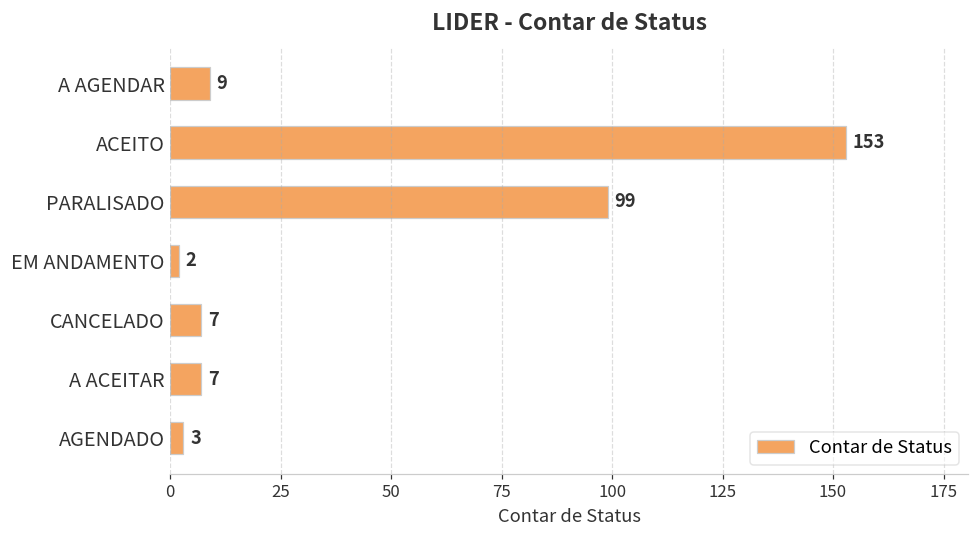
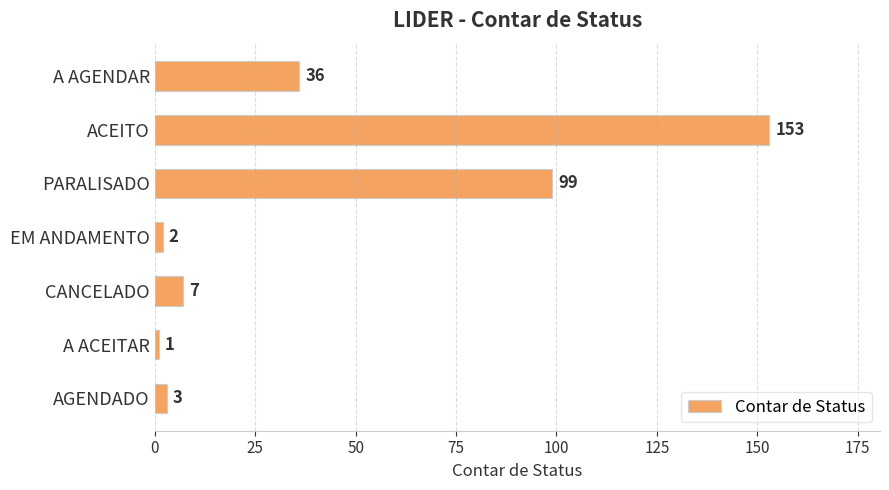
  {
-   "A AGENDAR": 9,
+   "A AGENDAR": 36,
    "ACEITO": 153,
    "PARALISADO": 99,
    "EM ANDAMENTO": 2,
    "CANCELADO": 7,
-   "A ACEITAR": 7,
+   "A ACEITAR": 1,
    "AGENDADO": 3
  }
